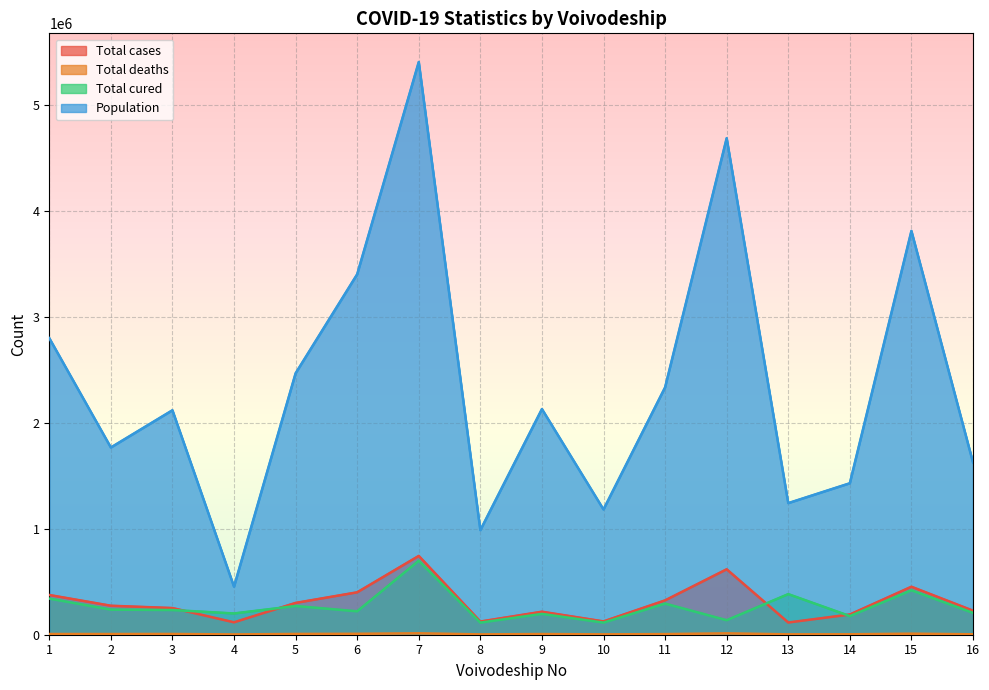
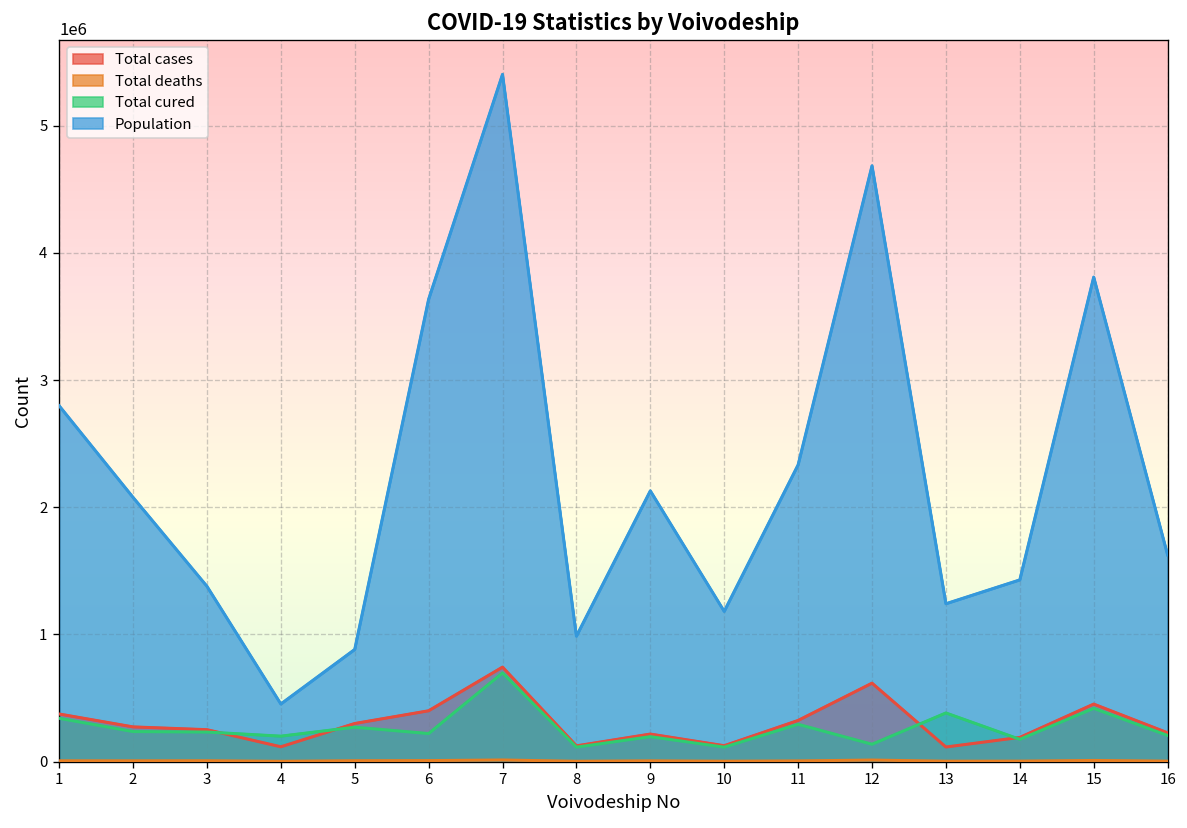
  {
    "Total cured": {
      "1": 340000,
      "2": 240000,
      "4": 200000,
      "5": 270000,
      "6": 220000,
      "7": 700000,
      "11": 290000,
      "12": 140000,
      "13": 380000,
      "15": 420000
    },
    "Population": {
      "1": 2800000,
-     "2": 1770000,
-     "3": 2120000,
+     "2": 2080000,
+     "3": 1380000,
      "4": 450000,
-     "5": 2470000,
-     "6": 3400000,
+     "5": 880000,
+     "6": 3630000,
      "7": 5400000,
      "8": 990000,
      "9": 2130000,
      "10": 1180000,
      "11": 2330000,
      "12": 4680000,
      "13": 1240000,
      "14": 1430000,
      "15": 3810000,
      "16": 1630000
    }
  }
